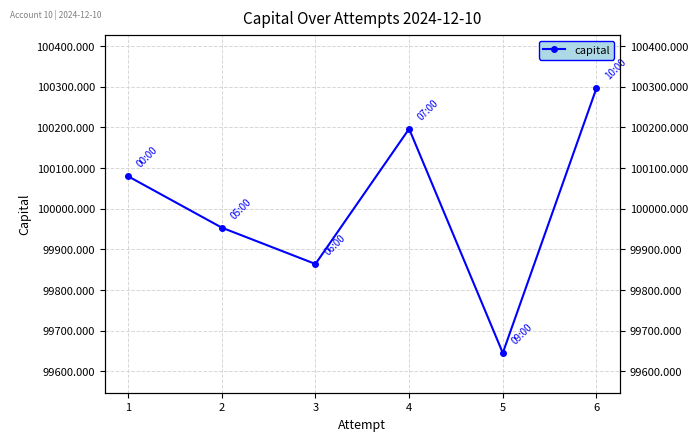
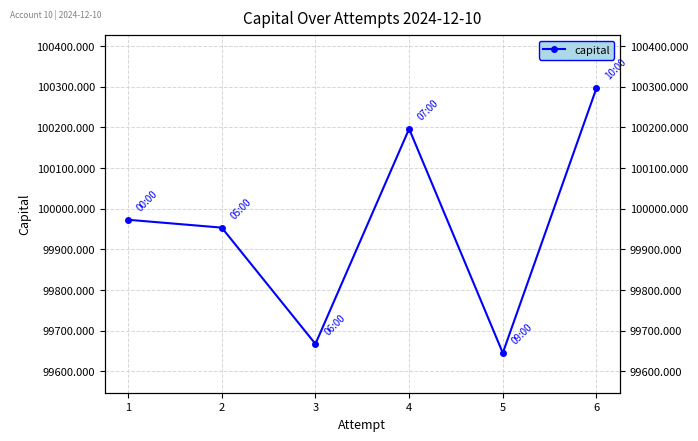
  {
-   "1": 100080,
-   "3": 99860
+   "1": 99970,
+   "3": 99670
  }
